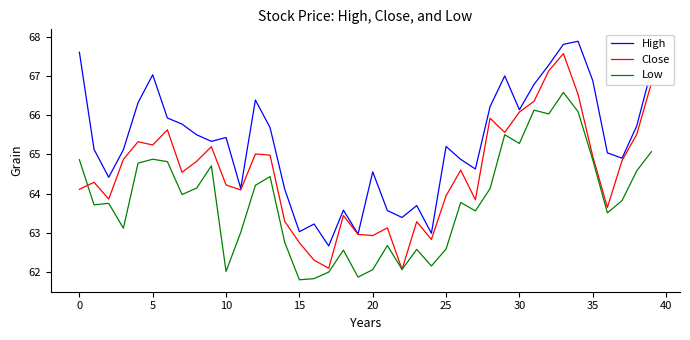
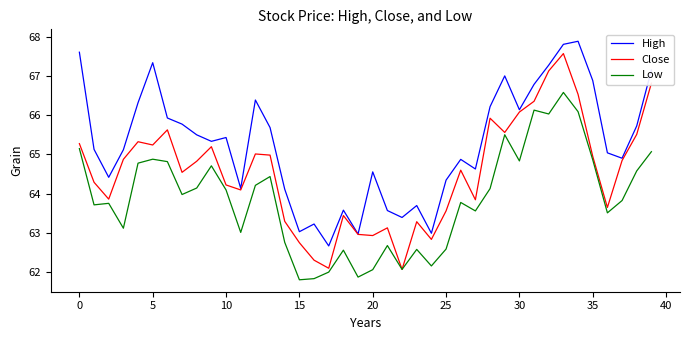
  {
    "High": {
      "0": 67.6,
-     "5": 67.0,
+     "5": 67.3,
      "10": 65.4,
      "15": 63.0,
      "20": 64.6,
-     "25": 65.2,
+     "25": 64.3,
      "35": 66.9
    },
    "Close": {
-     "0": 64.1,
+     "0": 65.3,
      "5": 65.2,
      "10": 64.2,
      "15": 62.7,
      "20": 62.9,
-     "25": 63.9,
+     "25": 63.6,
      "35": 65.0
    },
    "Low": {
-     "0": 64.9,
+     "0": 65.1,
      "5": 64.9,
-     "10": 62.0,
+     "10": 64.1,
      "15": 61.8,
      "20": 62.1,
      "25": 62.6,
-     "30": 65.3,
+     "30": 64.8,
      "35": 64.9
    }
  }
